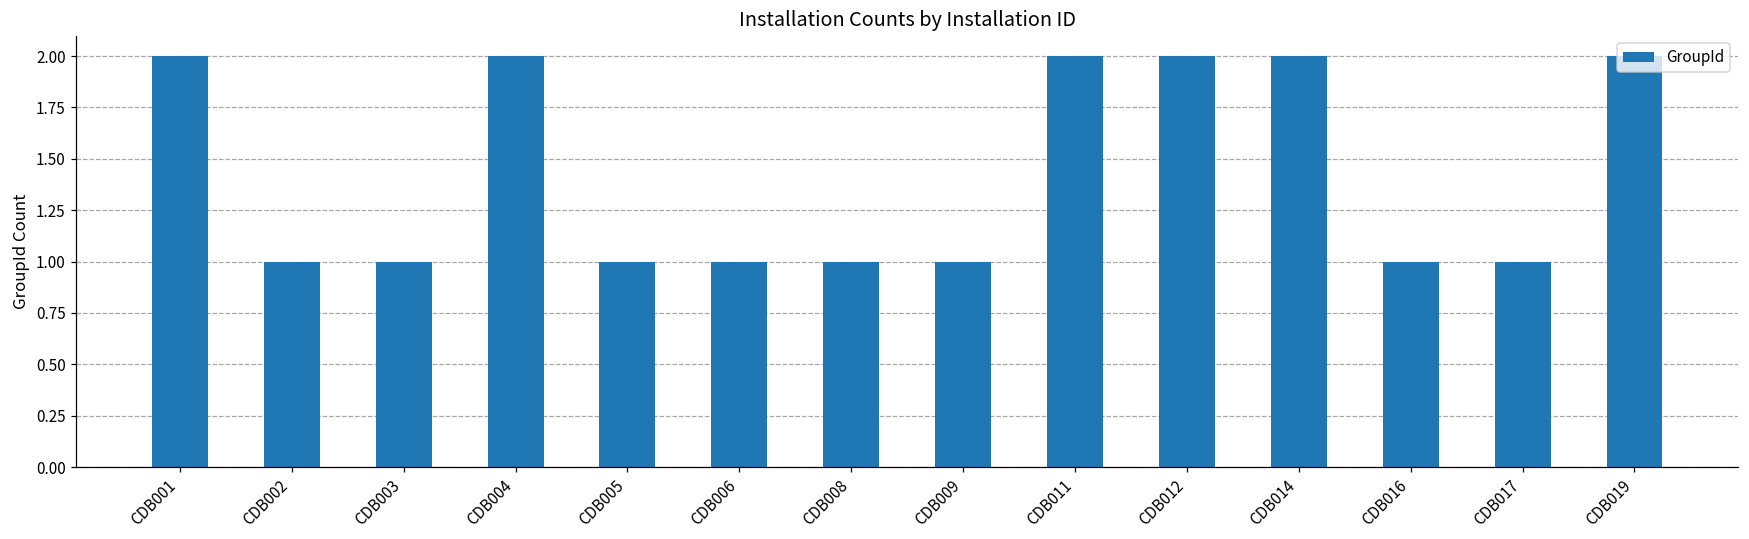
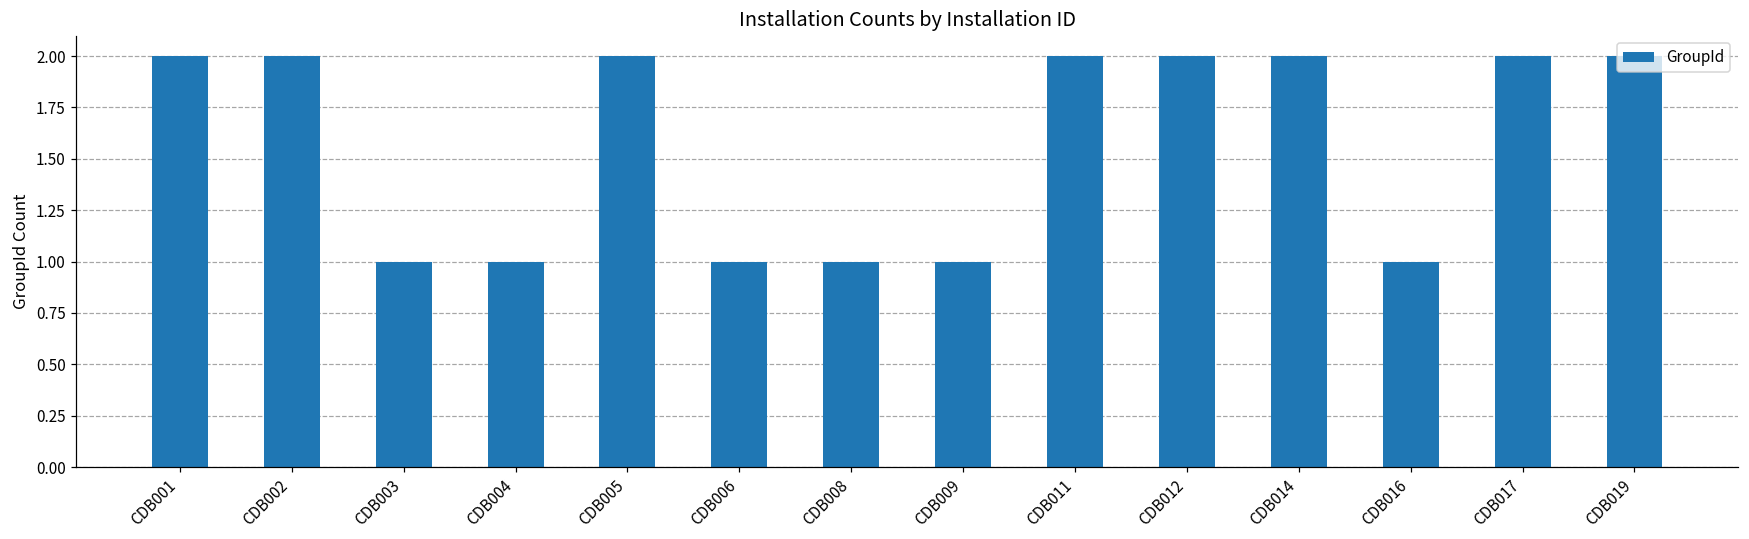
  {
    "CDB001": 2,
-   "CDB002": 1,
+   "CDB002": 2,
    "CDB003": 1,
-   "CDB004": 2,
-   "CDB005": 1,
+   "CDB004": 1,
+   "CDB005": 2,
    "CDB006": 1,
    "CDB008": 1,
    "CDB009": 1,
    "CDB011": 2,
    "CDB012": 2,
    "CDB014": 2,
    "CDB016": 1,
-   "CDB017": 1
+   "CDB017": 2
  }
